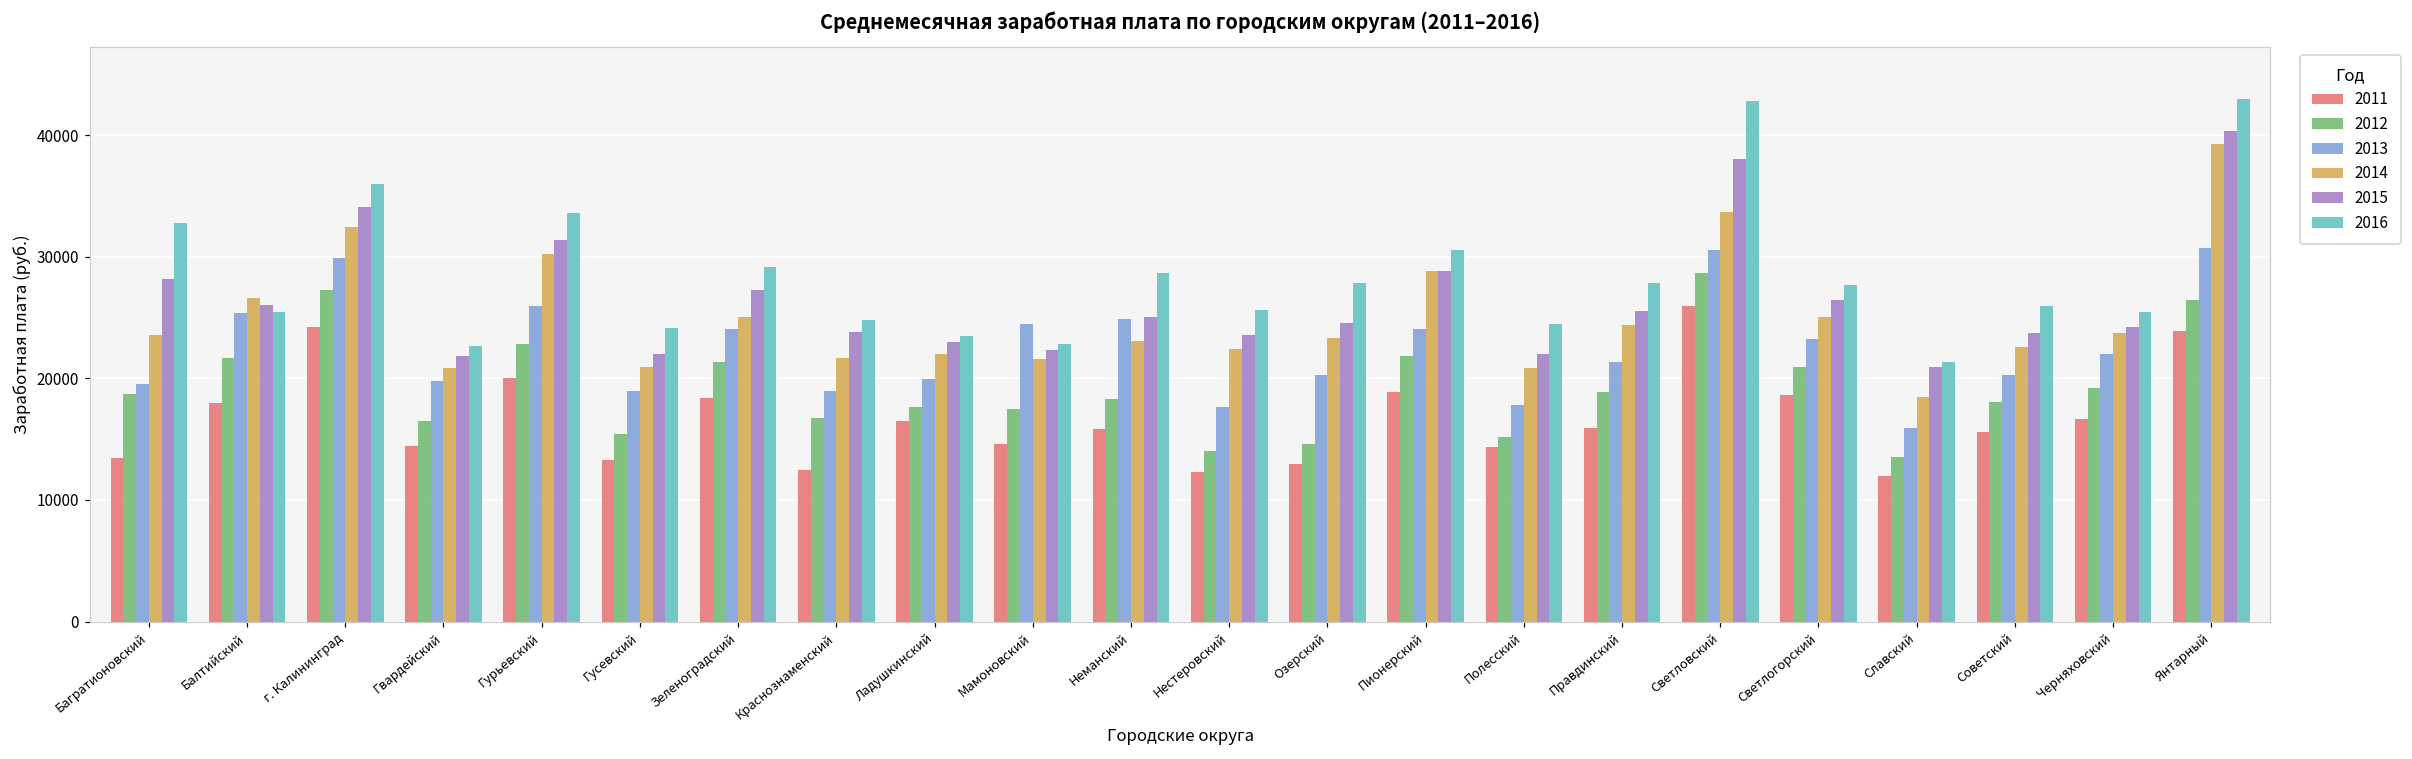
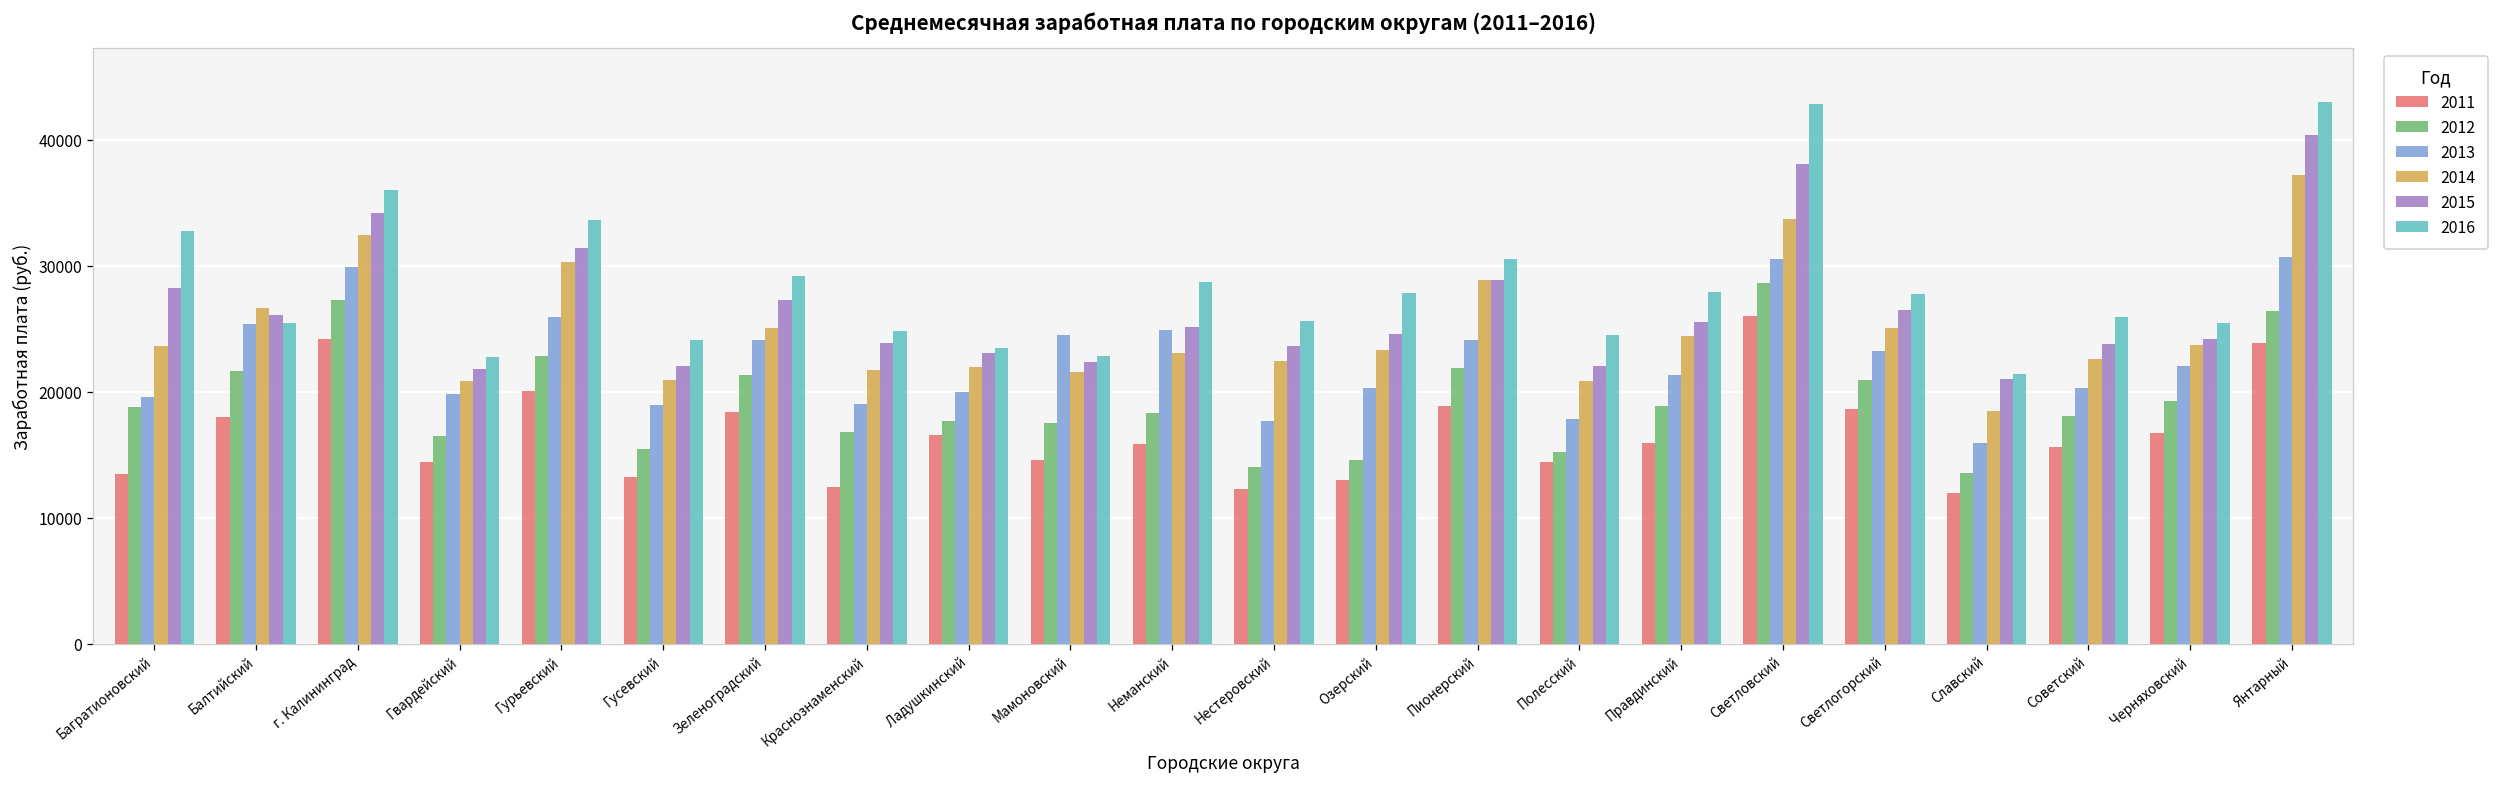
  {
    "2011": {
      "Багратионовский": 13500,
      "Балтийский": 18000,
      "г. Калининград": 24200,
      "Гвардейский": 14400,
      "Гурьевский": 20000,
      "Гусевский": 13300,
      "Зеленоградский": 18400,
      "Краснознаменский": 12400,
      "Ладушкинский": 16500,
      "Мамоновский": 14600,
      "Неманский": 15900,
      "Нестеровский": 12300,
      "Озерский": 12900,
      "Пионерский": 18900,
      "Полесский": 14400,
      "Правдинский": 15900,
      "Светловский": 26000,
      "Светлогорский": 18600,
      "Славский": 12000,
      "Советский": 15600,
      "Черняховский": 16700,
      "Янтарный": 23900
    },
    "2012": {
      "Багратионовский": 18800,
      "Балтийский": 21700,
      "г. Калининград": 27300,
      "Гвардейский": 16500,
      "Гурьевский": 22800,
      "Гусевский": 15400,
      "Зеленоградский": 21300,
      "Краснознаменский": 16800,
      "Ладушкинский": 17700,
      "Мамоновский": 17500,
      "Неманский": 18300,
      "Нестеровский": 14000,
      "Озерский": 14600,
      "Пионерский": 21900,
      "Полесский": 15200,
      "Правдинский": 18900,
      "Светловский": 28600,
      "Светлогорский": 20900,
      "Славский": 13500,
      "Советский": 18000,
      "Черняховский": 19200,
      "Янтарный": 26400
    },
    "2014": {
      "Багратионовский": 23600,
      "Балтийский": 26600,
      "г. Калининград": 32500,
      "Гвардейский": 20800,
      "Гурьевский": 30300,
      "Гусевский": 20900,
      "Зеленоградский": 25000,
      "Краснознаменский": 21700,
      "Ладушкинский": 22000,
      "Мамоновский": 21600,
      "Неманский": 23000,
      "Нестеровский": 22500,
      "Озерский": 23300,
      "Пионерский": 28900,
      "Полесский": 20800,
      "Правдинский": 24400,
      "Светловский": 33700,
      "Светлогорский": 25100,
      "Славский": 18500,
      "Советский": 22600,
      "Черняховский": 23700,
-     "Янтарный": 39300
+     "Янтарный": 37200
    }
  }
